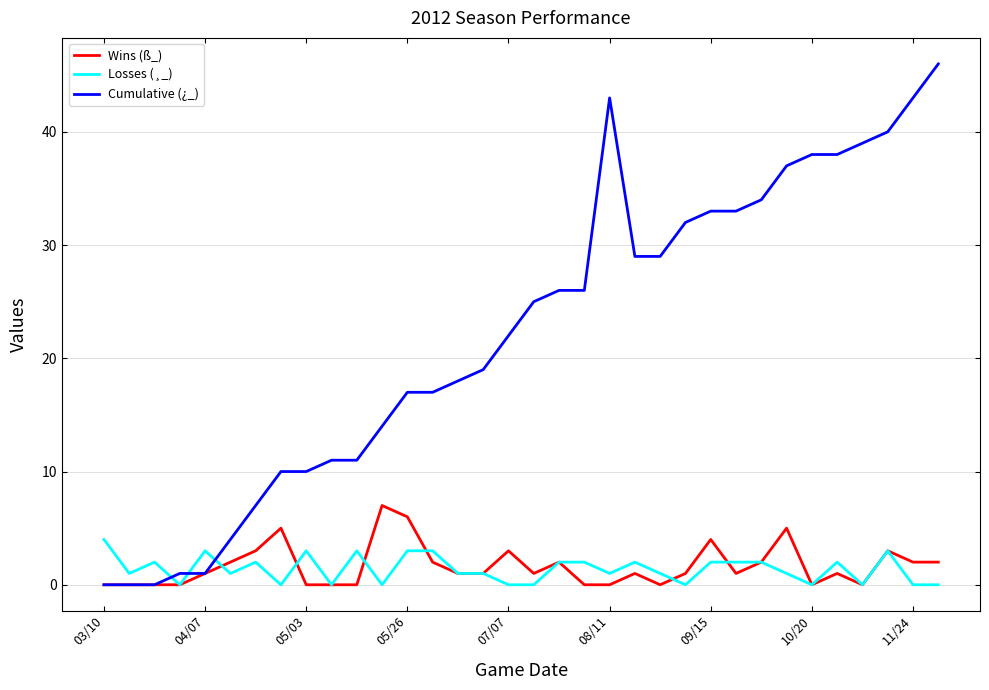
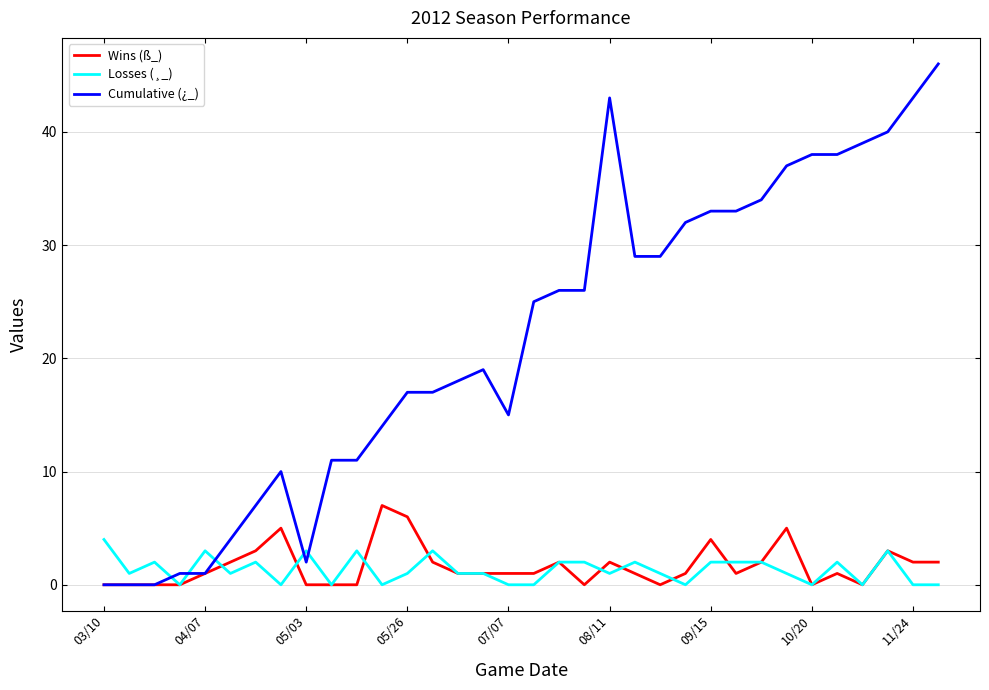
  {
    "Wins (ß_)": {
      "05/03": 0,
      "05/26": 6,
-     "07/07": 3,
-     "08/11": 0,
+     "07/07": 1,
+     "08/11": 2,
      "09/15": 4,
      "11/24": 2
    },
    "Losses (¸_)": {
      "03/10": 4,
      "04/07": 3,
      "05/03": 3,
-     "05/26": 3,
+     "05/26": 1,
      "07/07": 0,
      "08/11": 1,
      "09/15": 2,
      "11/24": 0
    },
    "Cumulative (¿_)": {
-     "05/03": 10,
+     "05/03": 2,
      "05/26": 17,
-     "07/07": 22,
+     "07/07": 15,
      "08/11": 43,
      "09/15": 33,
      "10/20": 38,
      "11/24": 43
    }
  }
